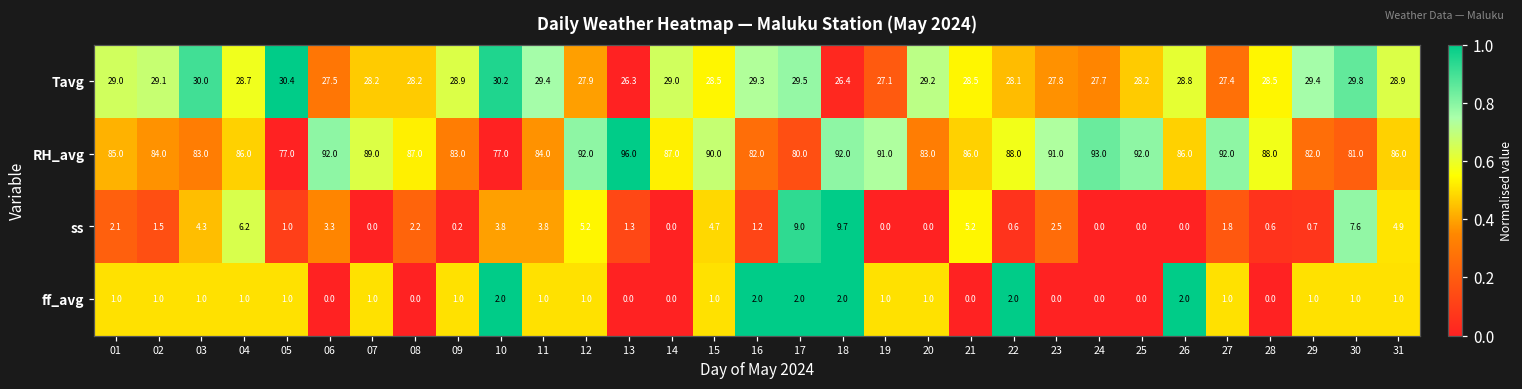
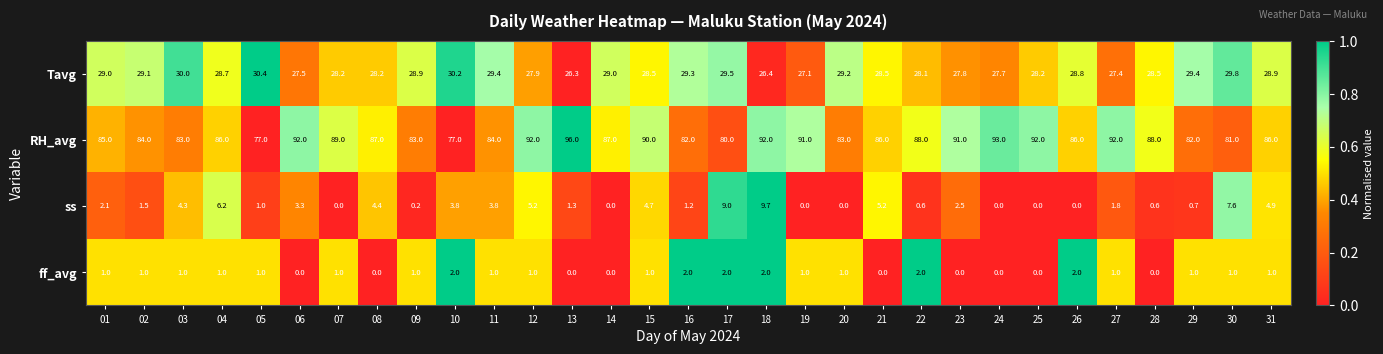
  {
    "Tavg": {
      "01": 29.0,
      "02": 29.1,
      "03": 30.0,
      "04": 28.7,
      "05": 30.4,
      "06": 27.5,
      "07": 28.2,
      "08": 28.2,
      "09": 28.9,
      "10": 30.2,
      "11": 29.4,
      "12": 27.9,
      "13": 26.3,
      "14": 29.0,
      "15": 28.5,
      "16": 29.3,
      "17": 29.5,
      "18": 26.4,
      "19": 27.1,
      "20": 29.2,
      "21": 28.5,
      "22": 28.1,
      "23": 27.8,
      "24": 27.7,
      "25": 28.2,
      "26": 28.8,
      "27": 27.4,
      "28": 28.5,
      "29": 29.4,
      "30": 29.8,
      "31": 28.9
    },
    "RH_avg": {
      "01": 85.0,
      "02": 84.0,
      "03": 83.0,
      "04": 86.0,
      "05": 77.0,
      "06": 92.0,
      "07": 89.0,
      "08": 87.0,
      "09": 83.0,
      "10": 77.0,
      "11": 84.0,
      "12": 92.0,
      "13": 96.0,
      "14": 87.0,
      "15": 90.0,
      "16": 82.0,
      "17": 80.0,
      "18": 92.0,
      "19": 91.0,
      "20": 83.0,
      "21": 86.0,
      "22": 88.0,
      "23": 91.0,
      "24": 93.0,
      "25": 92.0,
      "26": 86.0,
      "27": 92.0,
      "28": 88.0,
      "29": 82.0,
      "30": 81.0,
      "31": 86.0
    },
    "ss": {
      "01": 2.1,
      "02": 1.5,
      "03": 4.3,
      "04": 6.2,
      "05": 1.0,
      "06": 3.3,
      "07": 0.0,
-     "08": 2.2,
+     "08": 4.4,
      "09": 0.2,
      "10": 3.8,
      "11": 3.8,
      "12": 5.2,
      "13": 1.3,
      "14": 0.0,
      "15": 4.7,
      "16": 1.2,
      "17": 9.0,
      "18": 9.7,
      "19": 0.0,
      "20": 0.0,
      "21": 5.2,
      "22": 0.6,
      "23": 2.5,
      "24": 0.0,
      "25": 0.0,
      "26": 0.0,
      "27": 1.8,
      "28": 0.6,
      "29": 0.7,
      "30": 7.6,
      "31": 4.9
    },
    "ff_avg": {
      "01": 1.0,
      "02": 1.0,
      "03": 1.0,
      "04": 1.0,
      "05": 1.0,
      "06": 0.0,
      "07": 1.0,
      "08": 0.0,
      "09": 1.0,
      "10": 2.0,
      "11": 1.0,
      "12": 1.0,
      "13": 0.0,
      "14": 0.0,
      "15": 1.0,
      "16": 2.0,
      "17": 2.0,
      "18": 2.0,
      "19": 1.0,
      "20": 1.0,
      "21": 0.0,
      "22": 2.0,
      "23": 0.0,
      "24": 0.0,
      "25": 0.0,
      "26": 2.0,
      "27": 1.0,
      "28": 0.0,
      "29": 1.0,
      "30": 1.0,
      "31": 1.0
    }
  }
